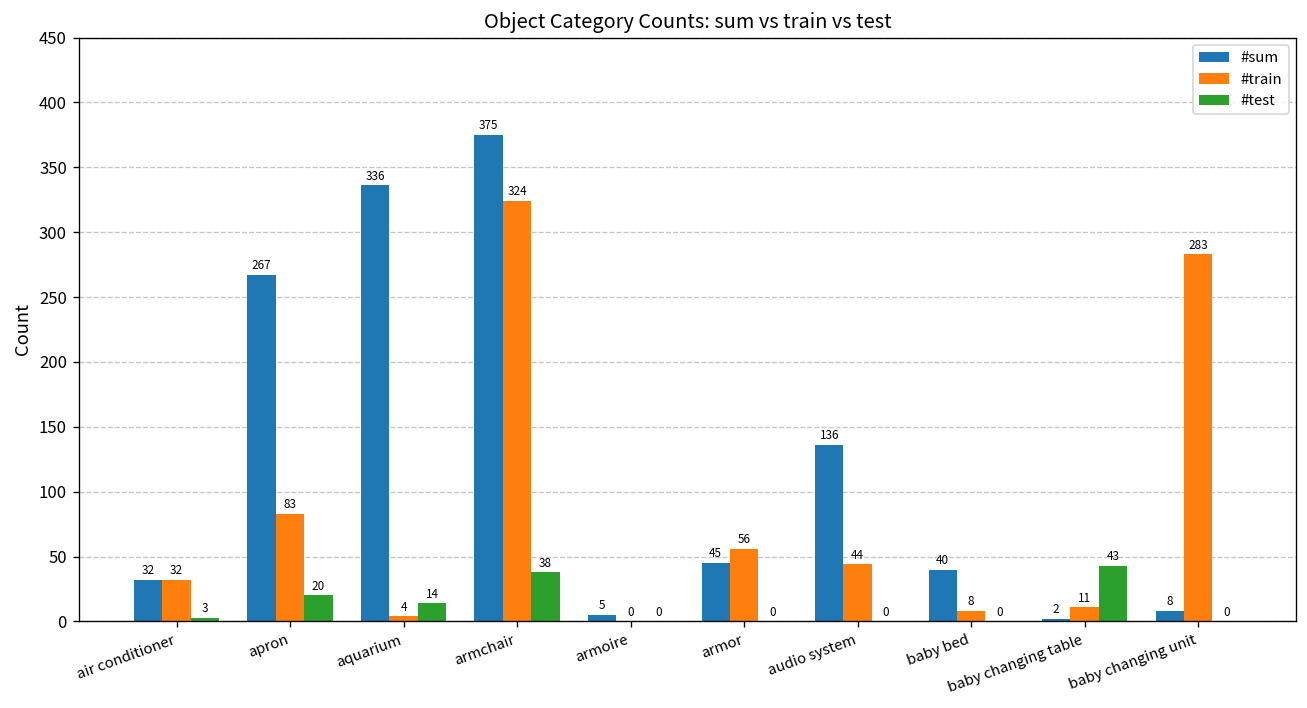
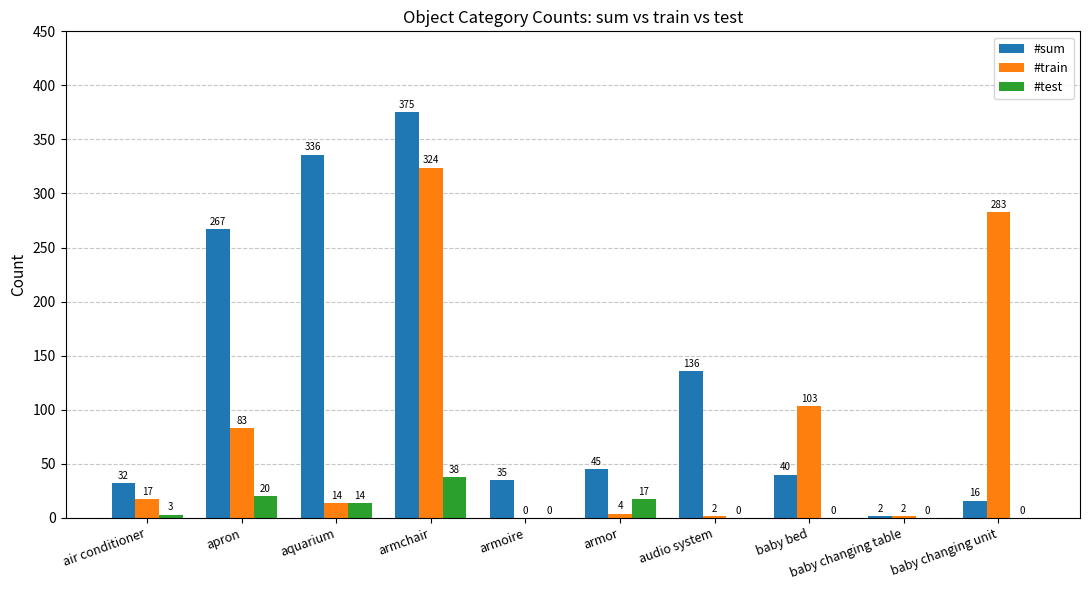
  {
    "#sum": {
      "air conditioner": 32,
      "apron": 267,
      "aquarium": 336,
      "armchair": 375,
-     "armoire": 5,
+     "armoire": 35,
      "armor": 45,
      "audio system": 136,
      "baby bed": 40,
      "baby changing table": 2,
-     "baby changing unit": 8
+     "baby changing unit": 16
    },
    "#train": {
-     "air conditioner": 32,
+     "air conditioner": 17,
      "apron": 83,
-     "aquarium": 4,
+     "aquarium": 14,
      "armchair": 324,
      "armoire": 0,
-     "armor": 56,
-     "audio system": 44,
-     "baby bed": 8,
-     "baby changing table": 11,
+     "armor": 4,
+     "audio system": 2,
+     "baby bed": 103,
+     "baby changing table": 2,
      "baby changing unit": 283
    },
    "#test": {
      "air conditioner": 3,
      "apron": 20,
      "aquarium": 14,
      "armchair": 38,
      "armoire": 0,
-     "armor": 0,
+     "armor": 17,
      "audio system": 0,
      "baby bed": 0,
-     "baby changing table": 43,
+     "baby changing table": 0,
      "baby changing unit": 0
    }
  }
